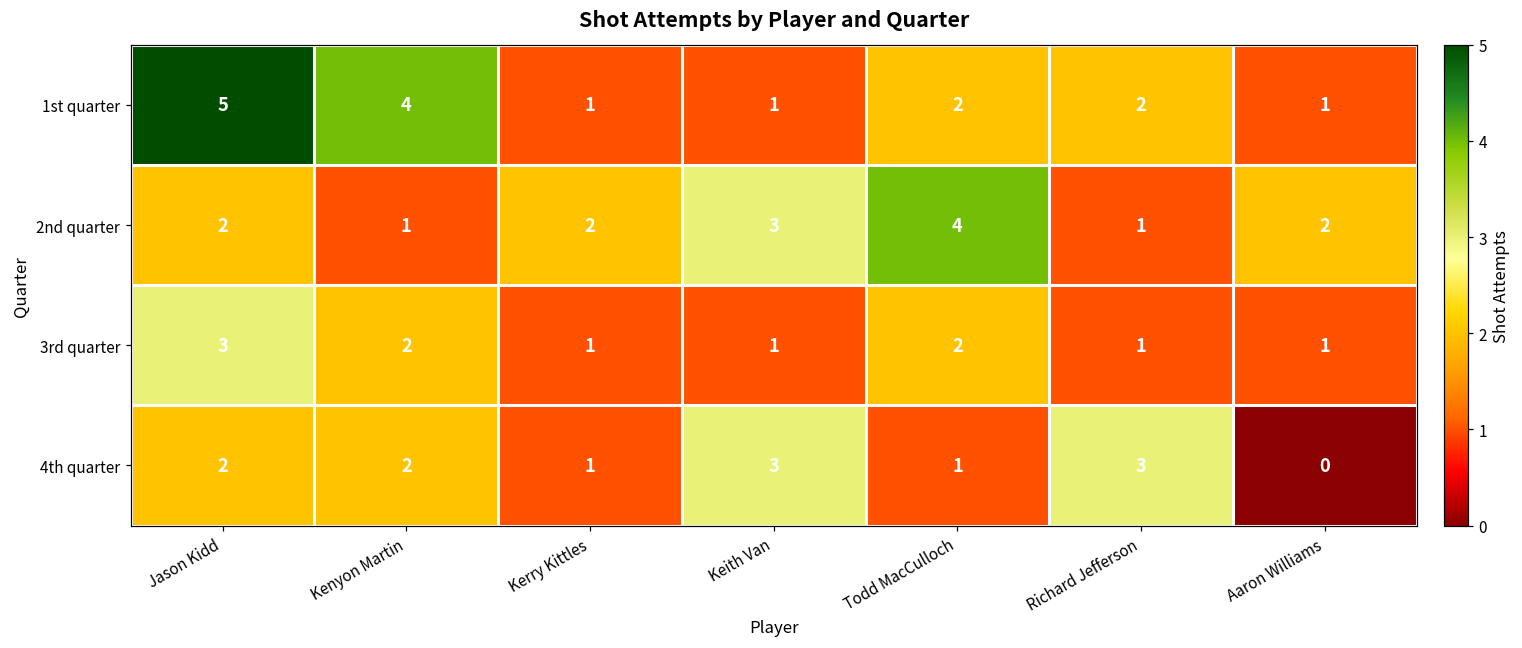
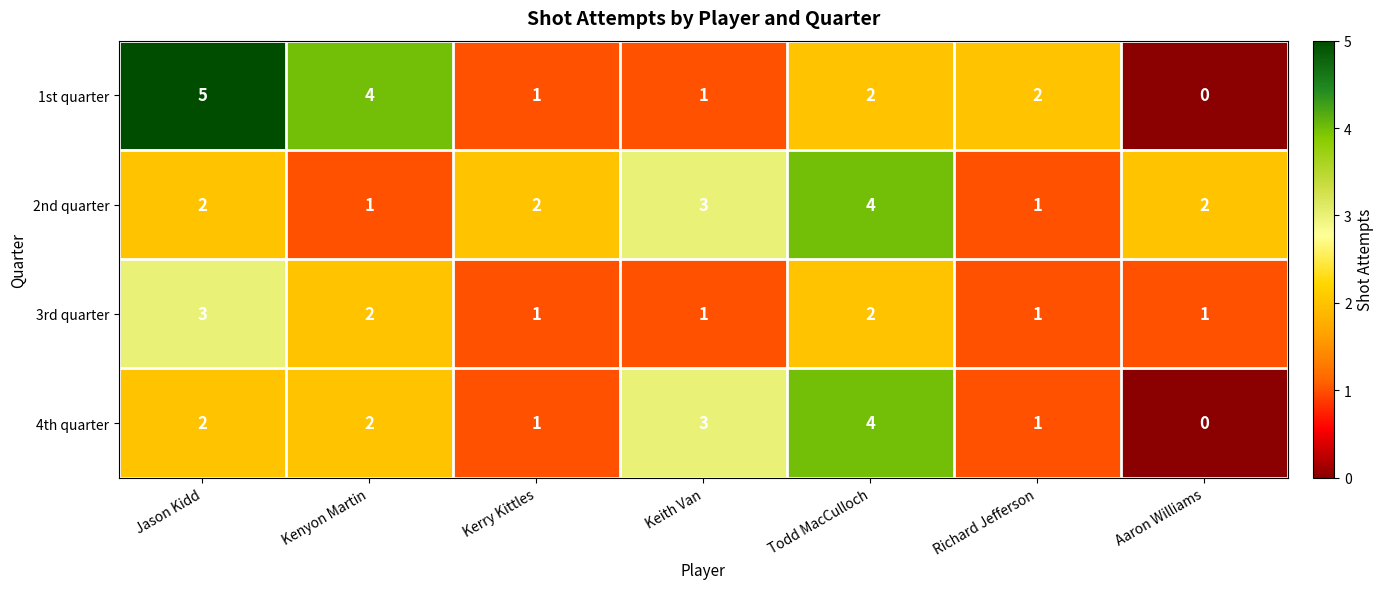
  {
    "1st quarter": {
      "Jason Kidd": 5,
      "Kenyon Martin": 4,
      "Kerry Kittles": 1,
      "Keith Van": 1,
      "Todd MacCulloch": 2,
      "Richard Jefferson": 2,
-     "Aaron Williams": 1
+     "Aaron Williams": 0
    },
    "2nd quarter": {
      "Jason Kidd": 2,
      "Kenyon Martin": 1,
      "Kerry Kittles": 2,
      "Keith Van": 3,
      "Todd MacCulloch": 4,
      "Richard Jefferson": 1,
      "Aaron Williams": 2
    },
    "3rd quarter": {
      "Jason Kidd": 3,
      "Kenyon Martin": 2,
      "Kerry Kittles": 1,
      "Keith Van": 1,
      "Todd MacCulloch": 2,
      "Richard Jefferson": 1,
      "Aaron Williams": 1
    },
    "4th quarter": {
      "Jason Kidd": 2,
      "Kenyon Martin": 2,
      "Kerry Kittles": 1,
      "Keith Van": 3,
-     "Todd MacCulloch": 1,
-     "Richard Jefferson": 3,
+     "Todd MacCulloch": 4,
+     "Richard Jefferson": 1,
      "Aaron Williams": 0
    }
  }
